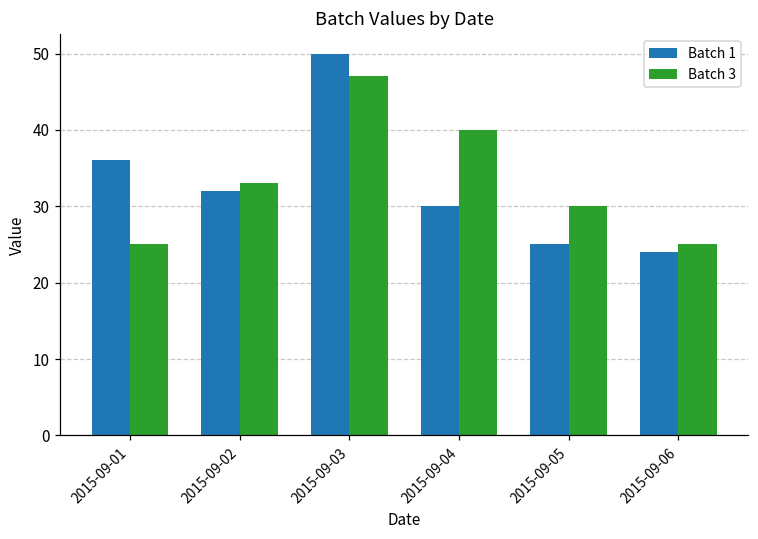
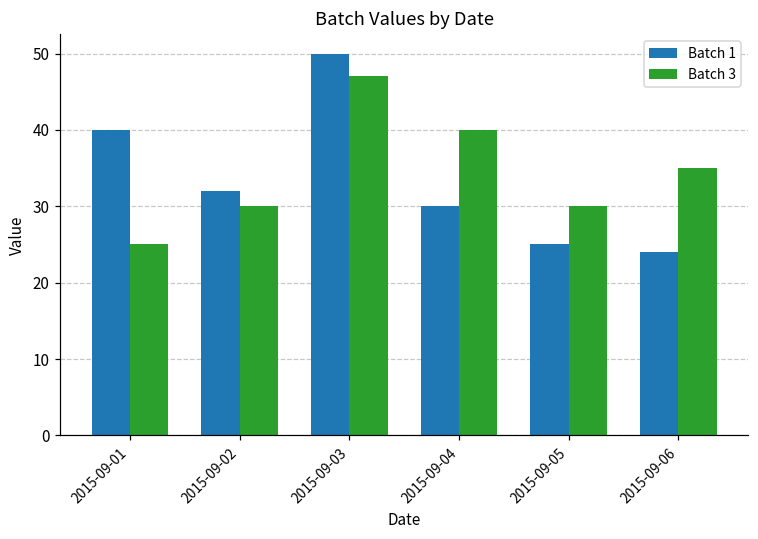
  {
    "Batch 1": {
-     "2015-09-01": 36,
+     "2015-09-01": 40,
      "2015-09-02": 32,
      "2015-09-03": 50,
      "2015-09-04": 30,
      "2015-09-05": 25,
      "2015-09-06": 24
    },
    "Batch 3": {
      "2015-09-01": 25,
-     "2015-09-02": 33,
+     "2015-09-02": 30,
      "2015-09-03": 47,
      "2015-09-04": 40,
      "2015-09-05": 30,
-     "2015-09-06": 25
+     "2015-09-06": 35
    }
  }
